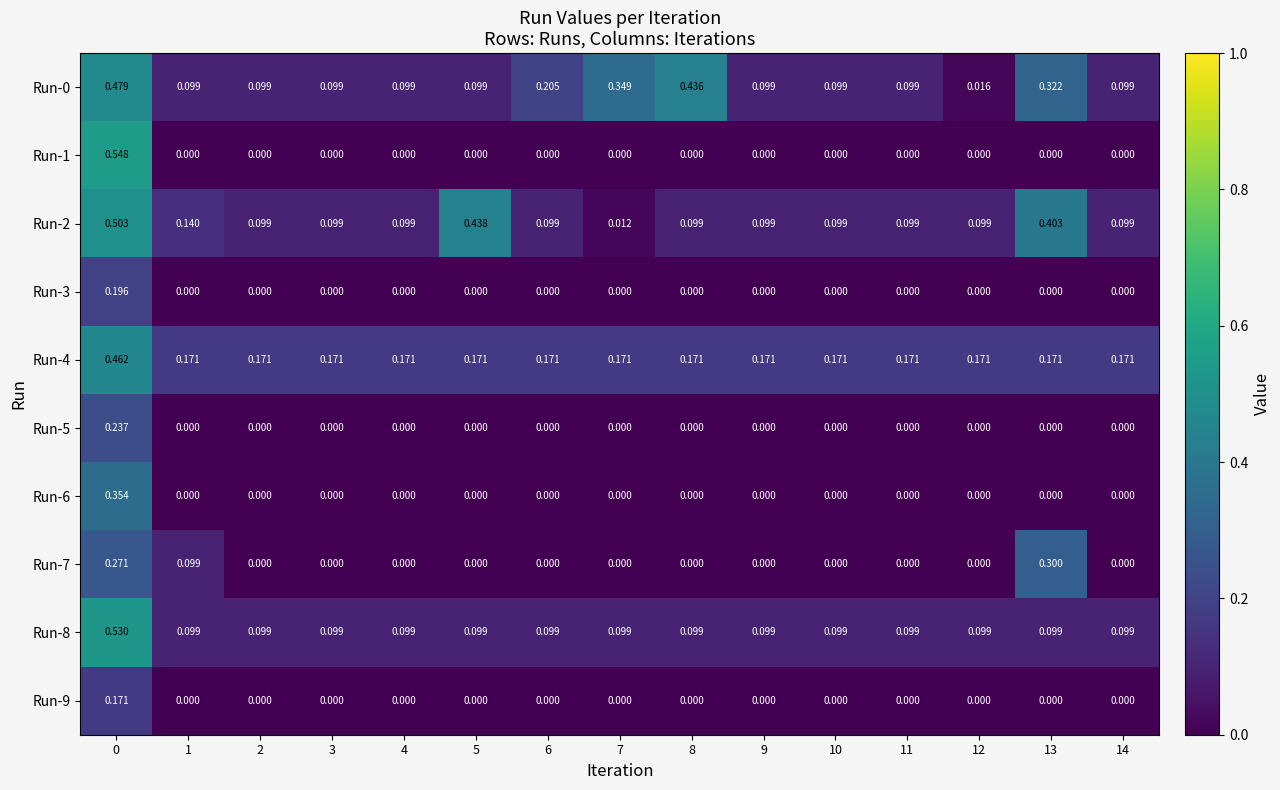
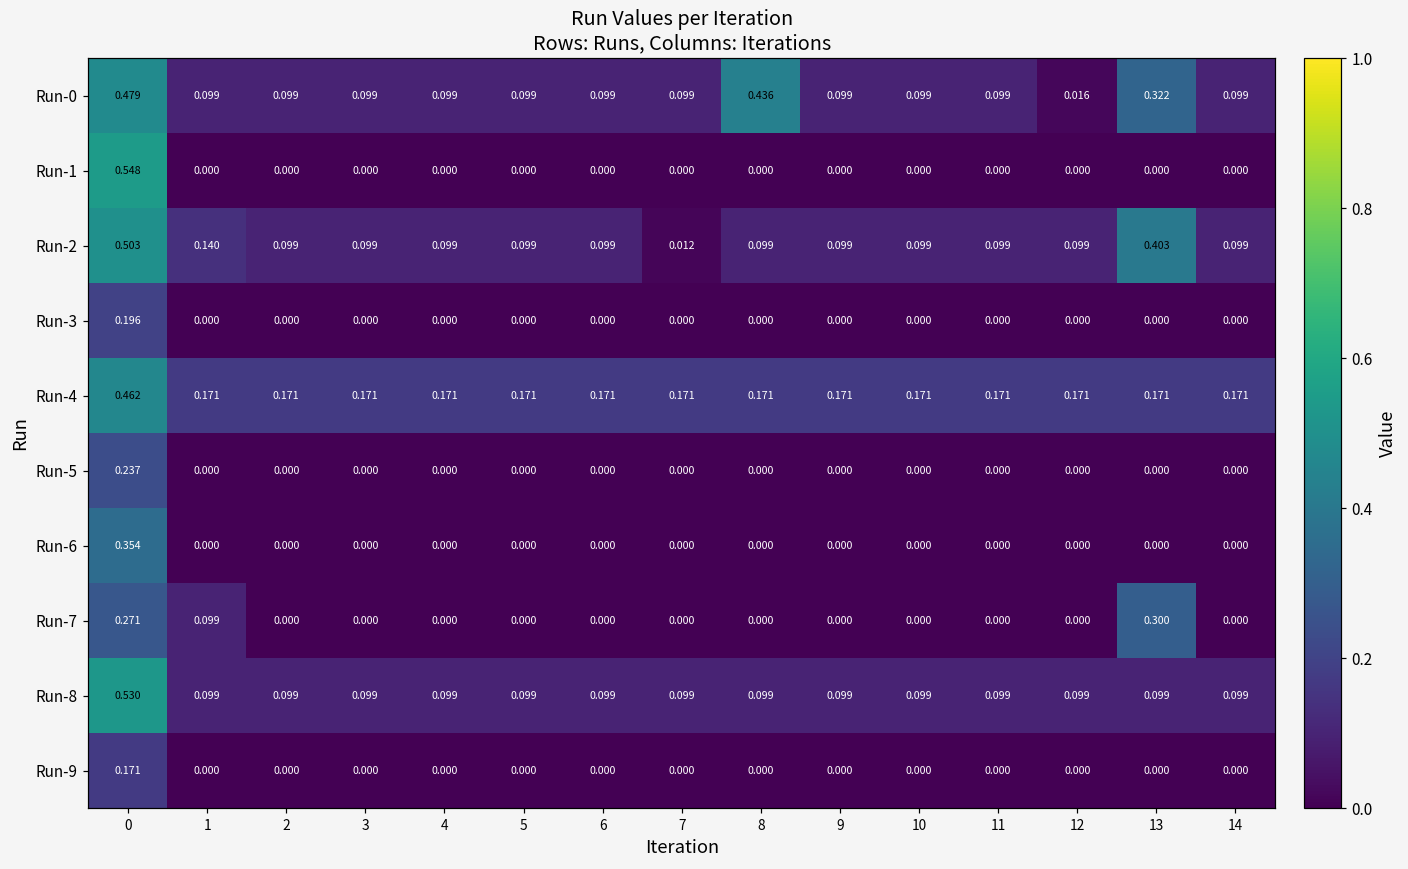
  {
    "Run-0": {
      "0": 0.479,
      "1": 0.099,
      "2": 0.099,
      "3": 0.099,
      "4": 0.099,
      "5": 0.099,
-     "6": 0.205,
-     "7": 0.349,
+     "6": 0.099,
+     "7": 0.099,
      "8": 0.436,
      "9": 0.099,
      "10": 0.099,
      "11": 0.099,
      "12": 0.016,
      "13": 0.322,
      "14": 0.099
    },
    "Run-1": {
      "0": 0.548,
      "1": 0.000,
      "2": 0.000,
      "3": 0.000,
      "4": 0.000,
      "5": 0.000,
      "6": 0.000,
      "7": 0.000,
      "8": 0.000,
      "9": 0.000,
      "10": 0.000,
      "11": 0.000,
      "12": 0.000,
      "13": 0.000,
      "14": 0.000
    },
    "Run-2": {
      "0": 0.503,
      "1": 0.140,
      "2": 0.099,
      "3": 0.099,
      "4": 0.099,
-     "5": 0.438,
+     "5": 0.099,
      "6": 0.099,
      "7": 0.012,
      "8": 0.099,
      "9": 0.099,
      "10": 0.099,
      "11": 0.099,
      "12": 0.099,
      "13": 0.403,
      "14": 0.099
    },
    "Run-3": {
      "0": 0.196,
      "1": 0.000,
      "2": 0.000,
      "3": 0.000,
      "4": 0.000,
      "5": 0.000,
      "6": 0.000,
      "7": 0.000,
      "8": 0.000,
      "9": 0.000,
      "10": 0.000,
      "11": 0.000,
      "12": 0.000,
      "13": 0.000,
      "14": 0.000
    },
    "Run-4": {
      "0": 0.462,
      "1": 0.171,
      "2": 0.171,
      "3": 0.171,
      "4": 0.171,
      "5": 0.171,
      "6": 0.171,
      "7": 0.171,
      "8": 0.171,
      "9": 0.171,
      "10": 0.171,
      "11": 0.171,
      "12": 0.171,
      "13": 0.171,
      "14": 0.171
    },
    "Run-5": {
      "0": 0.237,
      "1": 0.000,
      "2": 0.000,
      "3": 0.000,
      "4": 0.000,
      "5": 0.000,
      "6": 0.000,
      "7": 0.000,
      "8": 0.000,
      "9": 0.000,
      "10": 0.000,
      "11": 0.000,
      "12": 0.000,
      "13": 0.000,
      "14": 0.000
    },
    "Run-6": {
      "0": 0.354,
      "1": 0.000,
      "2": 0.000,
      "3": 0.000,
      "4": 0.000,
      "5": 0.000,
      "6": 0.000,
      "7": 0.000,
      "8": 0.000,
      "9": 0.000,
      "10": 0.000,
      "11": 0.000,
      "12": 0.000,
      "13": 0.000,
      "14": 0.000
    },
    "Run-7": {
      "0": 0.271,
      "1": 0.099,
      "2": 0.000,
      "3": 0.000,
      "4": 0.000,
      "5": 0.000,
      "6": 0.000,
      "7": 0.000,
      "8": 0.000,
      "9": 0.000,
      "10": 0.000,
      "11": 0.000,
      "12": 0.000,
      "13": 0.300,
      "14": 0.000
    },
    "Run-8": {
      "0": 0.530,
      "1": 0.099,
      "2": 0.099,
      "3": 0.099,
      "4": 0.099,
      "5": 0.099,
      "6": 0.099,
      "7": 0.099,
      "8": 0.099,
      "9": 0.099,
      "10": 0.099,
      "11": 0.099,
      "12": 0.099,
      "13": 0.099,
      "14": 0.099
    },
    "Run-9": {
      "0": 0.171,
      "1": 0.000,
      "2": 0.000,
      "3": 0.000,
      "4": 0.000,
      "5": 0.000,
      "6": 0.000,
      "7": 0.000,
      "8": 0.000,
      "9": 0.000,
      "10": 0.000,
      "11": 0.000,
      "12": 0.000,
      "13": 0.000,
      "14": 0.000
    }
  }
